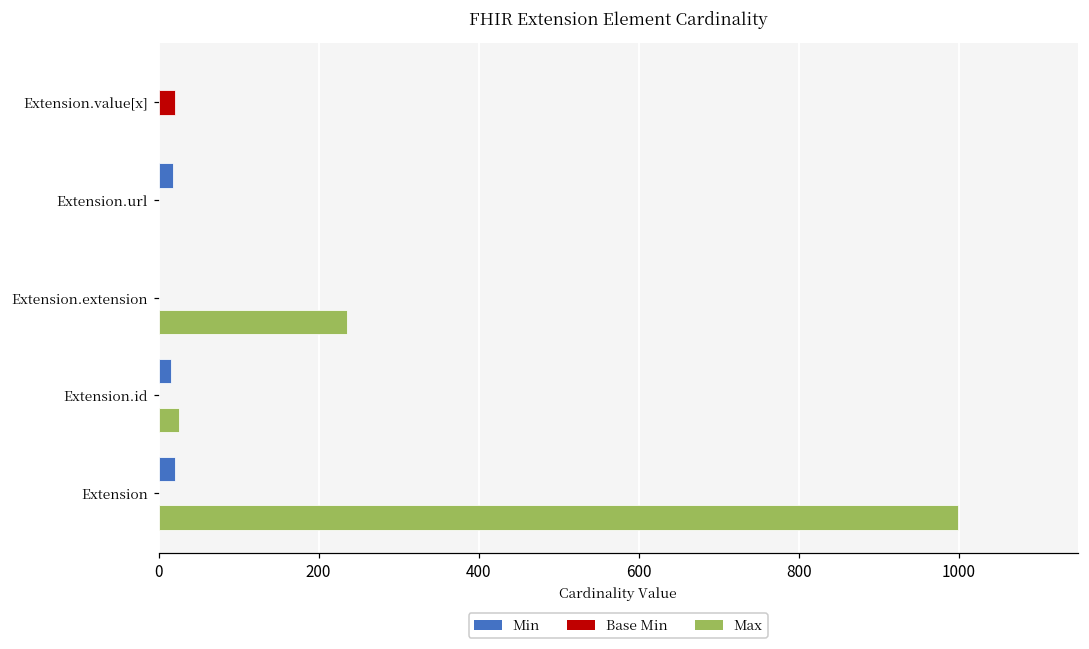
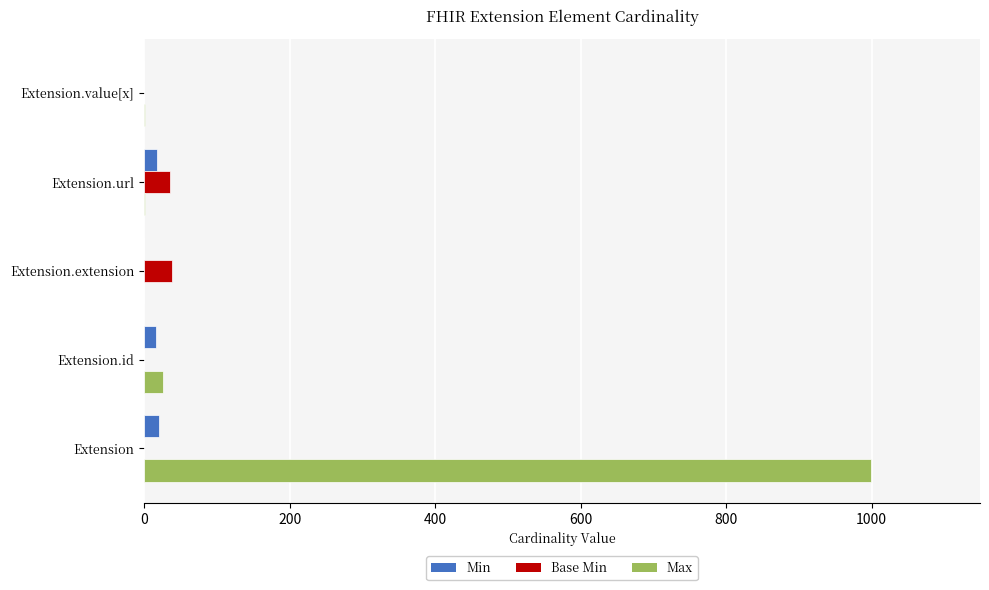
  {
    "Min": {
      "Extension.value[x]": 0,
      "Extension.url": 20,
      "Extension.extension": 0,
      "Extension.id": 20,
      "Extension": 20
    },
    "Base Min": {
-     "Extension.value[x]": 20,
-     "Extension.url": 0,
-     "Extension.extension": 0,
+     "Extension.value[x]": 0,
+     "Extension.url": 40,
+     "Extension.extension": 40,
      "Extension.id": 0,
      "Extension": 0
    },
    "Max": {
-     "Extension.extension": 240,
+     "Extension.extension": 0,
      "Extension.id": 30,
      "Extension": 1000
    }
  }
